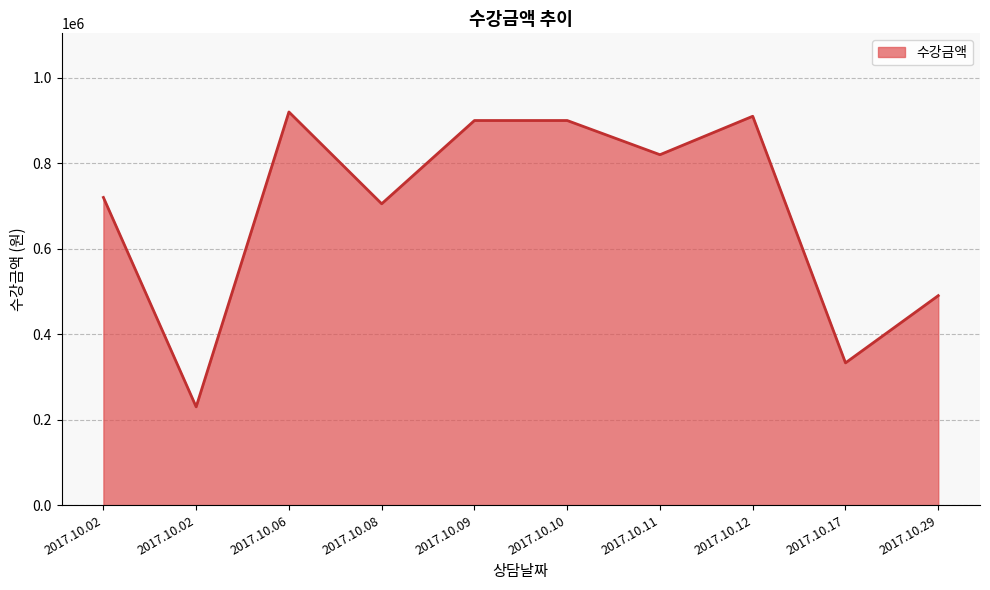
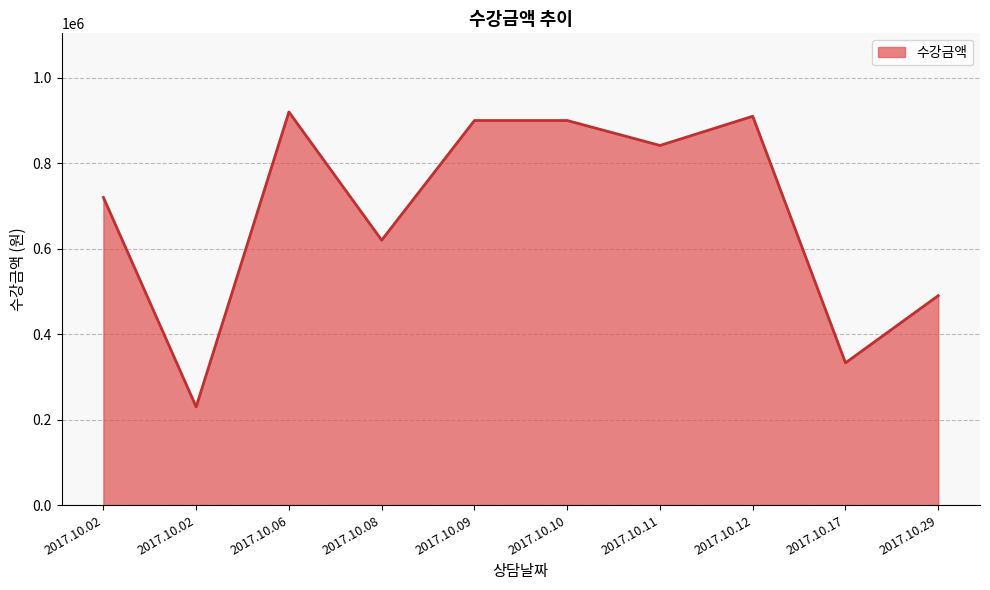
  {
    "2017.10.06": 920000,
-   "2017.10.08": 710000,
+   "2017.10.08": 620000,
    "2017.10.09": 900000,
    "2017.10.10": 900000,
-   "2017.10.11": 820000,
+   "2017.10.11": 840000,
    "2017.10.12": 910000,
    "2017.10.17": 330000,
    "2017.10.29": 490000
  }
